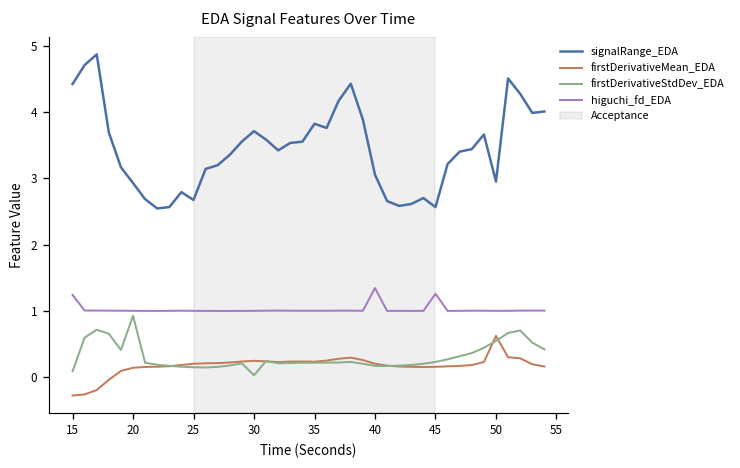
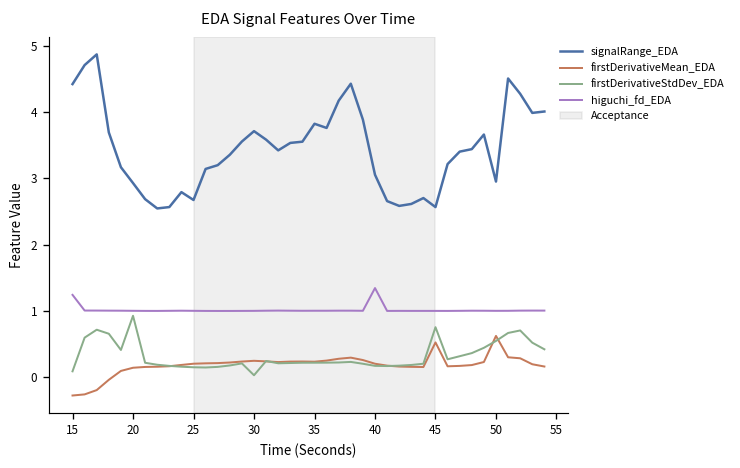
  {
    "signalRange_EDA": {
      "15": 4.4,
      "20": 2.9,
      "25": 2.7,
      "30": 3.7,
      "35": 3.8,
      "40": 3.1,
      "45": 2.6,
      "50": 2.9
    },
    "firstDerivativeMean_EDA": {
      "15": -0.3,
      "20": 0.1,
      "25": 0.2,
      "30": 0.2,
-     "45": 0.2,
+     "45": 0.5,
      "50": 0.6
    },
    "firstDerivativeStdDev_EDA": {
      "15": 0.1,
      "20": 0.9,
      "25": 0.1,
      "30": 0.0,
-     "45": 0.2,
+     "45": 0.8,
      "50": 0.5
    },
    "higuchi_fd_EDA": {
      "15": 1.2,
      "20": 1.0,
      "25": 1.0,
      "30": 1.0,
      "35": 1.0,
      "40": 1.3,
-     "45": 1.3,
+     "45": 1.0,
      "50": 1.0
    }
  }
